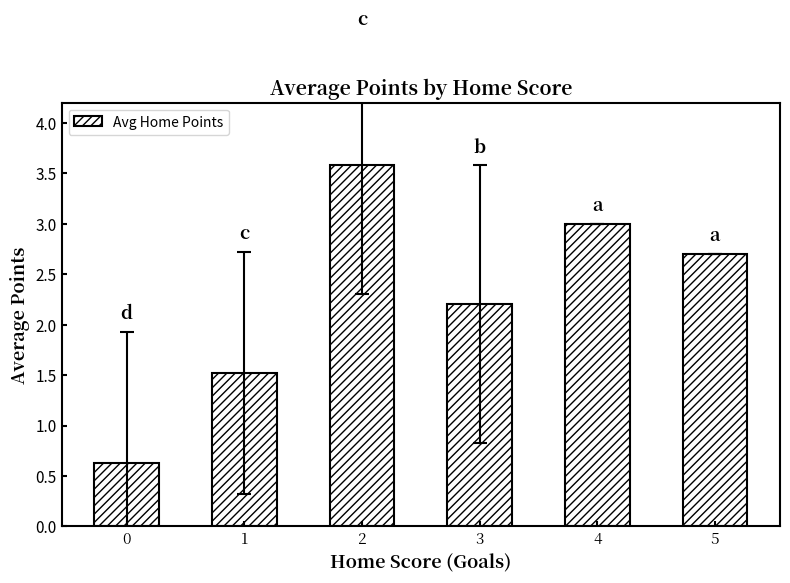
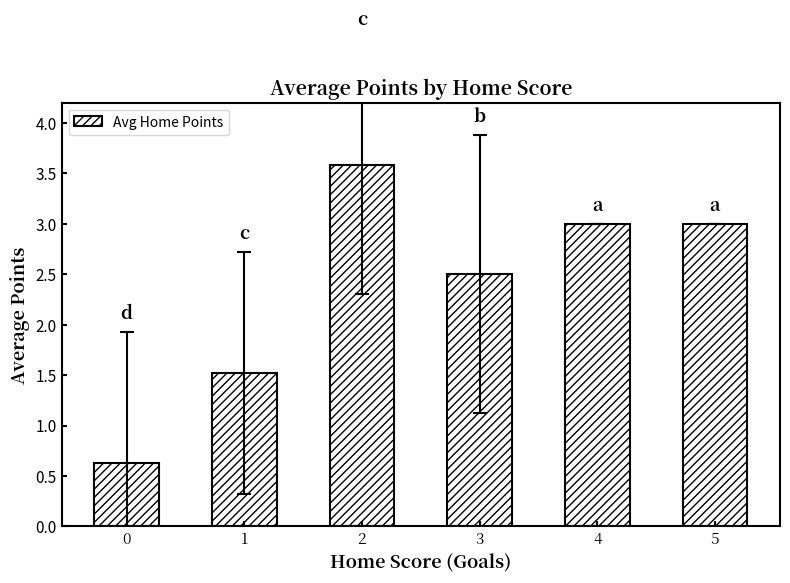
  {
    "Avg Home Points": {
      "0": 0.63,
      "1": 1.5,
      "2": 3.6,
-     "3": 2.2,
+     "3": 2.5,
      "4": 3.0,
-     "5": 2.7
+     "5": 3.0
    }
  }
